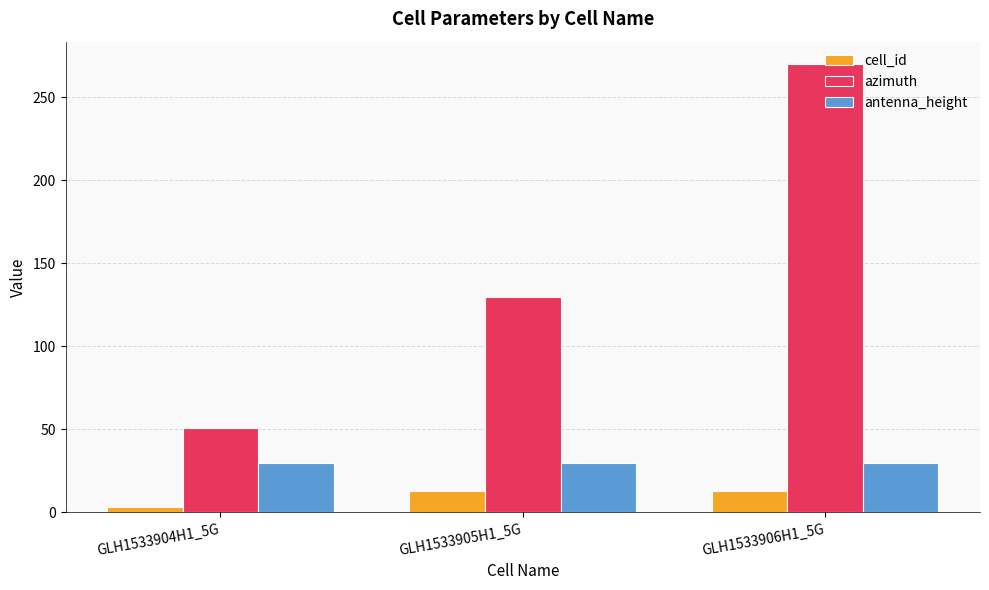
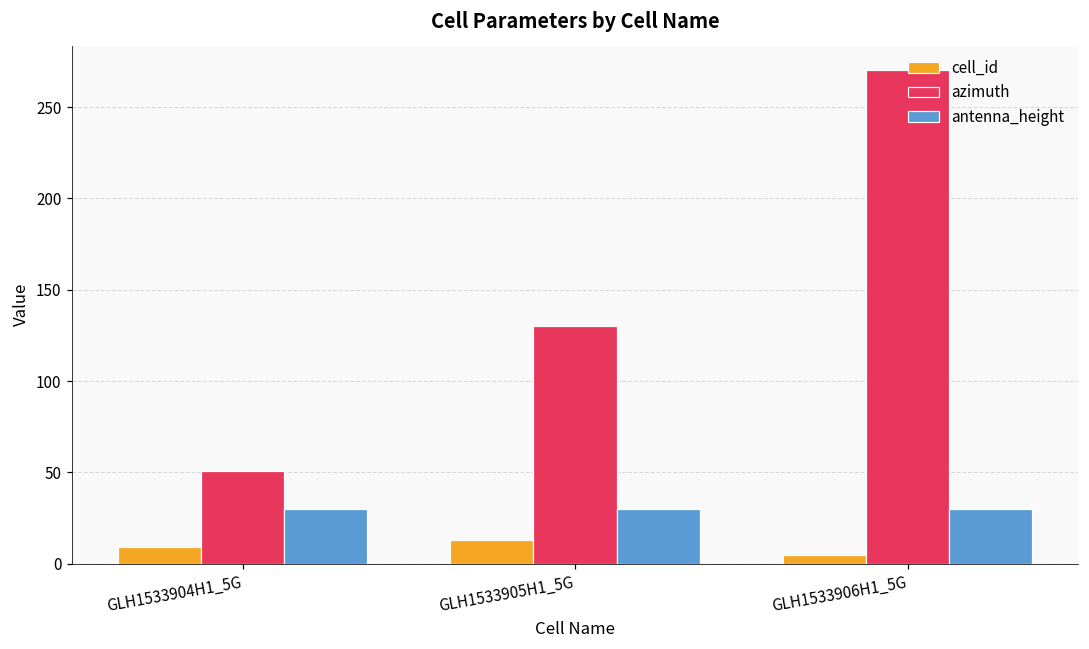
  {
    "cell_id": {
-     "GLH1533904H1_5G": 3,
+     "GLH1533904H1_5G": 9,
      "GLH1533905H1_5G": 13,
-     "GLH1533906H1_5G": 13
+     "GLH1533906H1_5G": 5
    },
    "azimuth": {
      "GLH1533904H1_5G": 51,
      "GLH1533905H1_5G": 130,
      "GLH1533906H1_5G": 270
    },
    "antenna_height": {
      "GLH1533904H1_5G": 30,
      "GLH1533905H1_5G": 30,
      "GLH1533906H1_5G": 30
    }
  }
